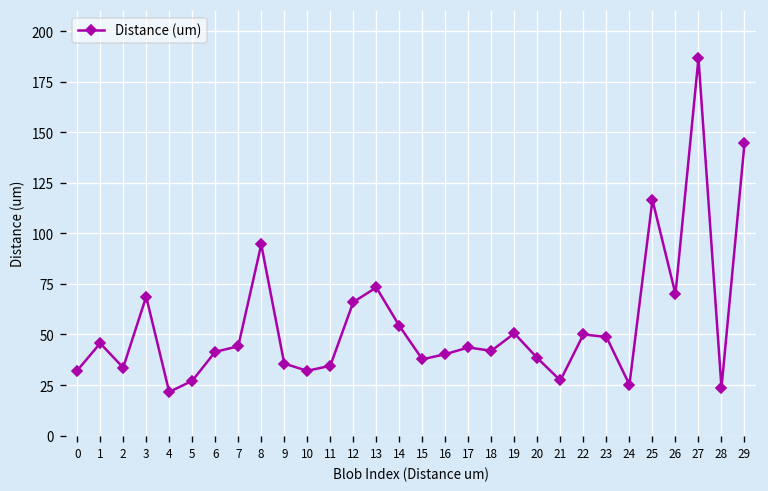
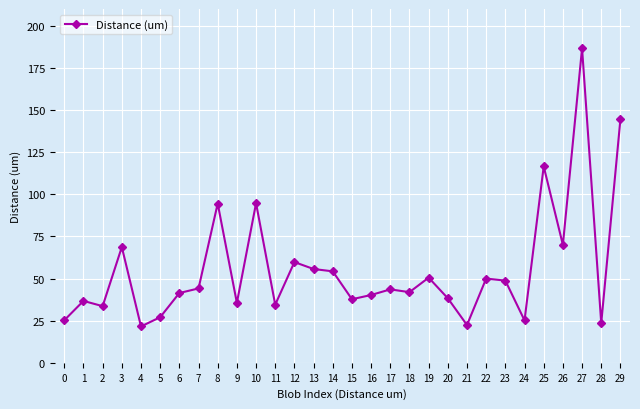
  {
-   "0": 32,
-   "1": 46,
+   "0": 25,
+   "1": 37,
    "2": 34,
    "3": 69,
    "4": 22,
    "5": 27,
    "6": 41,
    "7": 44,
    "8": 95,
    "9": 36,
-   "10": 32,
+   "10": 95,
    "11": 35,
-   "12": 66,
-   "13": 73,
+   "12": 60,
+   "13": 56,
    "14": 54,
    "15": 38,
    "16": 40,
    "17": 44,
    "18": 42,
    "19": 51,
    "20": 38,
-   "21": 27,
+   "21": 22,
    "22": 50,
    "23": 49,
    "24": 25,
    "25": 117,
    "26": 70,
    "27": 187,
    "28": 24,
    "29": 145
  }
